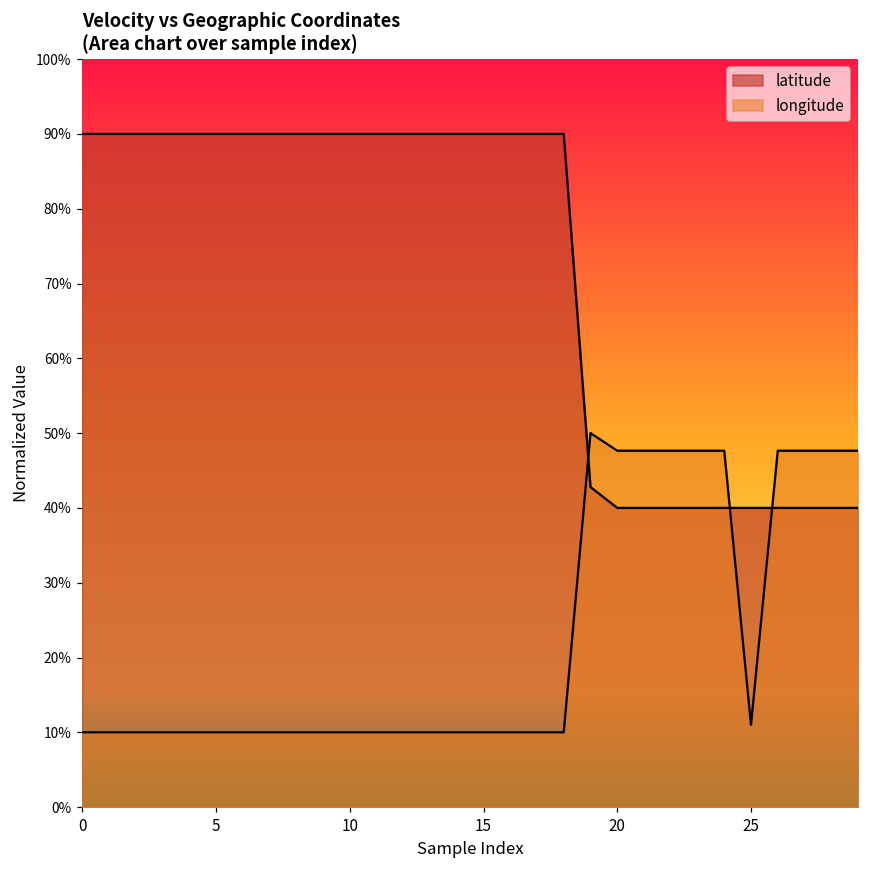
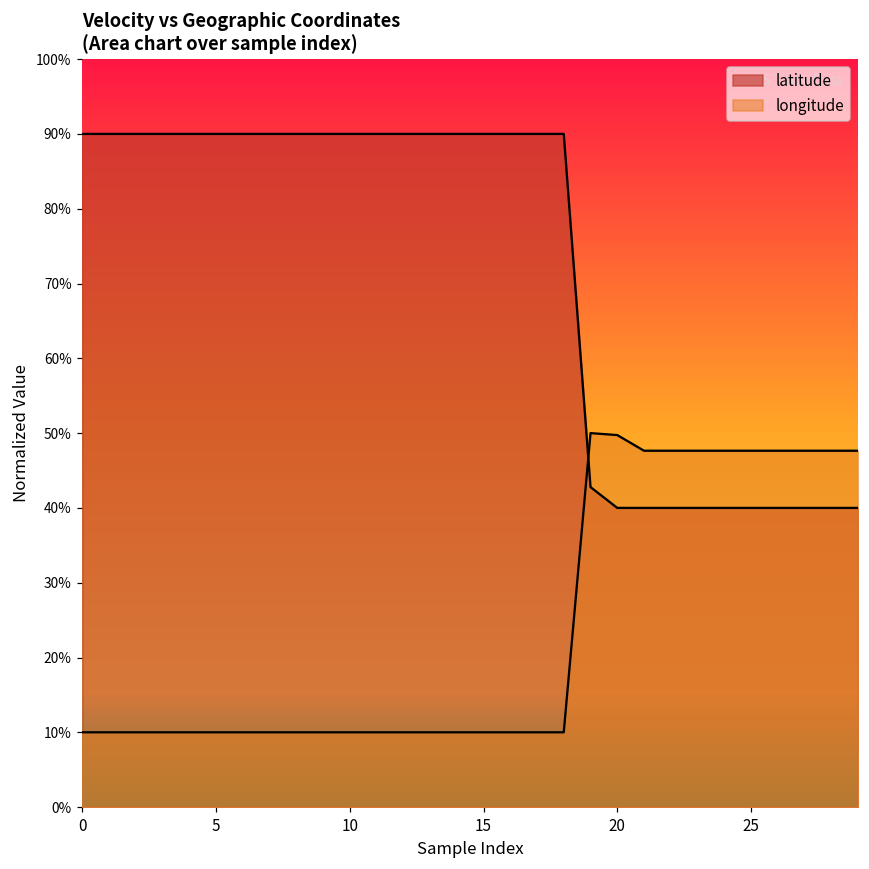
  {
    "latitude": {
      "0": "90%",
      "5": "90%",
      "10": "90%",
      "15": "90%",
      "20": "40%",
      "25": "40%"
    },
    "longitude": {
      "0": "10%",
      "5": "10%",
      "10": "10%",
      "15": "10%",
-     "20": "48%",
-     "25": "11%"
+     "20": "50%",
+     "25": "48%"
    }
  }
